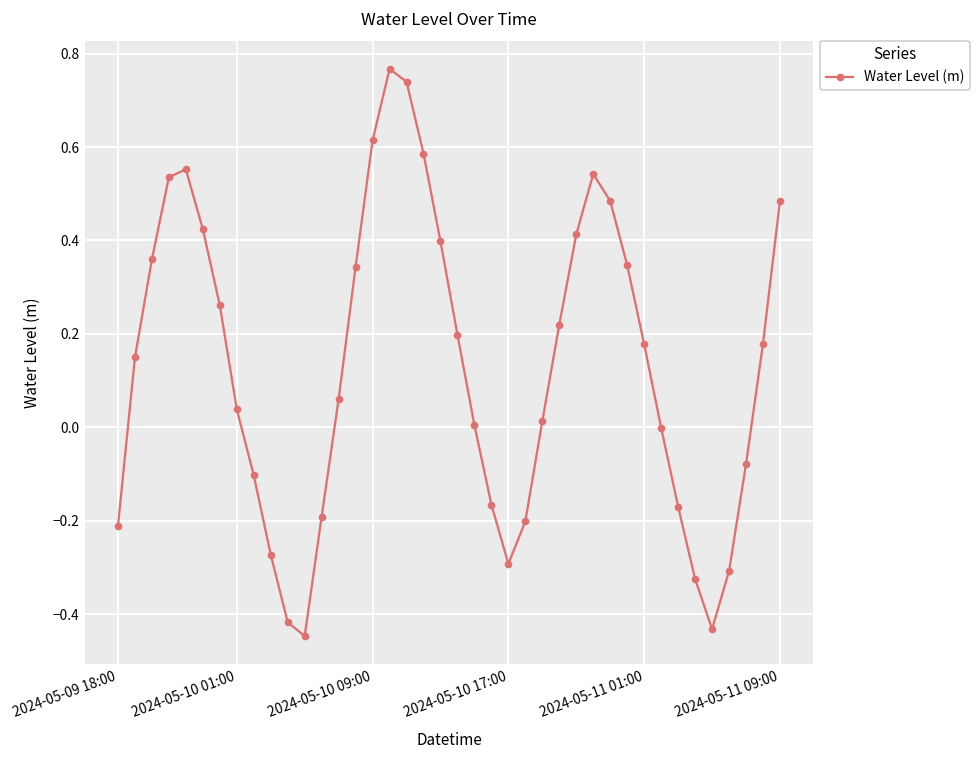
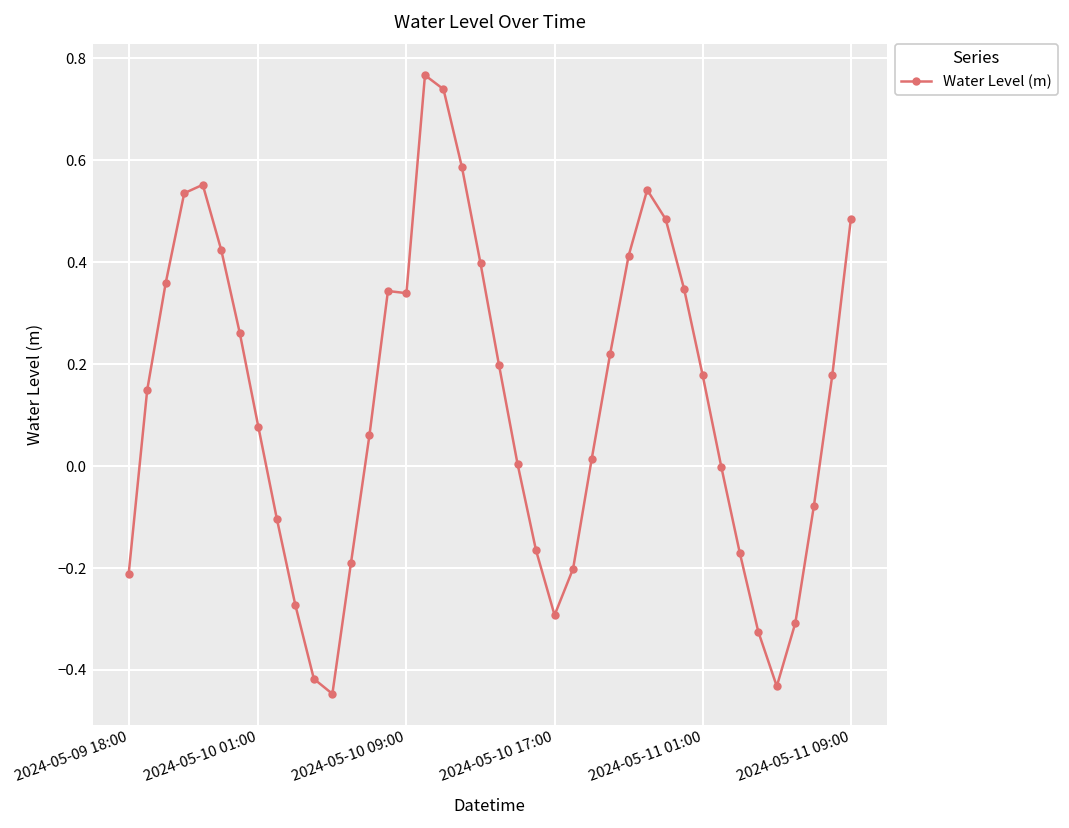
  {
    "2024-05-09 18:00": -0.21,
-   "2024-05-10 01:00": 0.04,
-   "2024-05-10 09:00": 0.61,
+   "2024-05-10 01:00": 0.08,
+   "2024-05-10 09:00": 0.34,
    "2024-05-10 17:00": -0.29,
    "2024-05-11 01:00": 0.18,
    "2024-05-11 09:00": 0.48
  }
